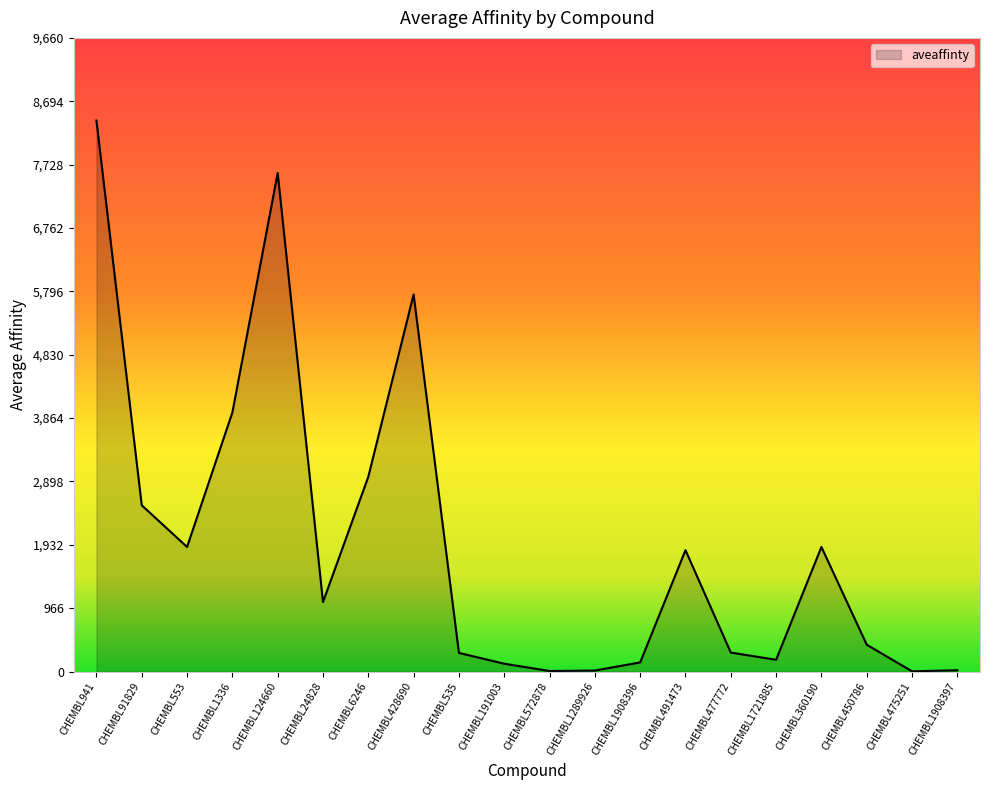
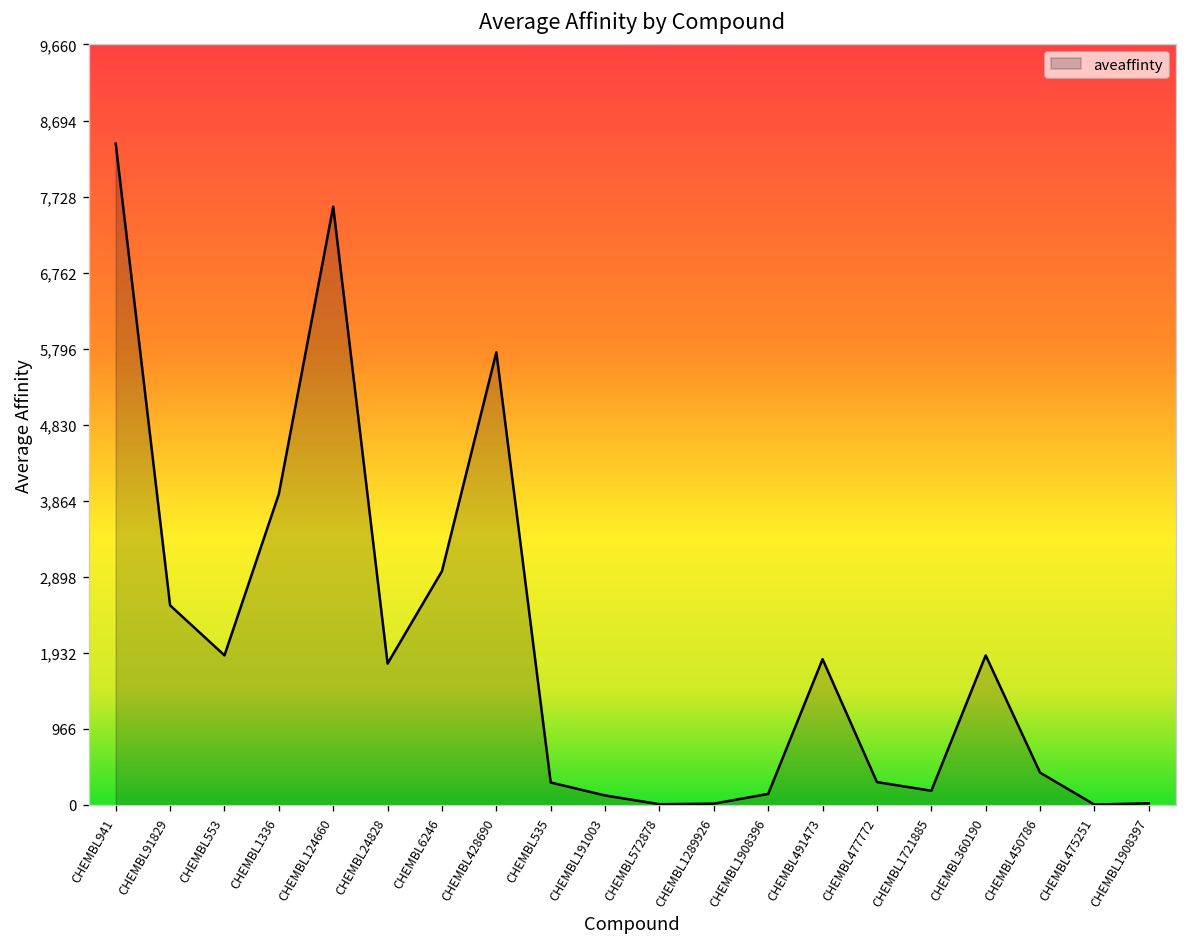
  {
    "CHEMBL941": "8,400",
    "CHEMBL91829": "2,500",
    "CHEMBL553": "1,900",
    "CHEMBL1336": "4,000",
    "CHEMBL124660": "7,600",
-   "CHEMBL24828": "1,100",
+   "CHEMBL24828": "1,800",
    "CHEMBL6246": "3,000",
    "CHEMBL428690": "5,800",
    "CHEMBL535": "300",
    "CHEMBL191003": "100",
    "CHEMBL572878": "0",
    "CHEMBL1289926": "0",
    "CHEMBL1908396": "100",
    "CHEMBL491473": "1,900",
    "CHEMBL477772": "300",
    "CHEMBL1721885": "200",
    "CHEMBL360190": "1,900",
    "CHEMBL450786": "400",
    "CHEMBL475251": "0",
    "CHEMBL1908397": "0"
  }
